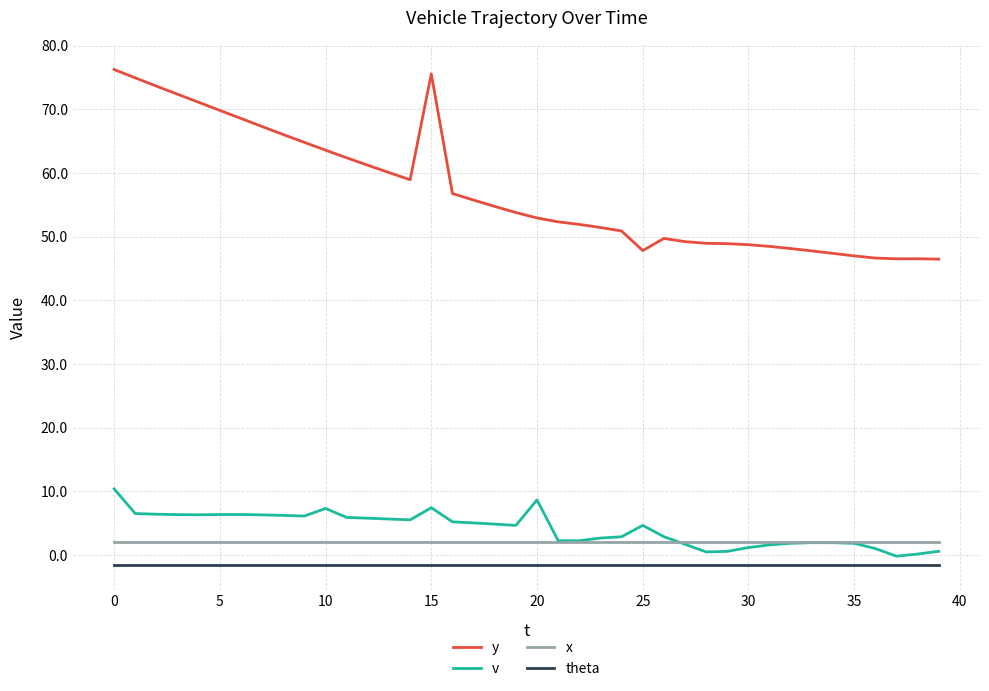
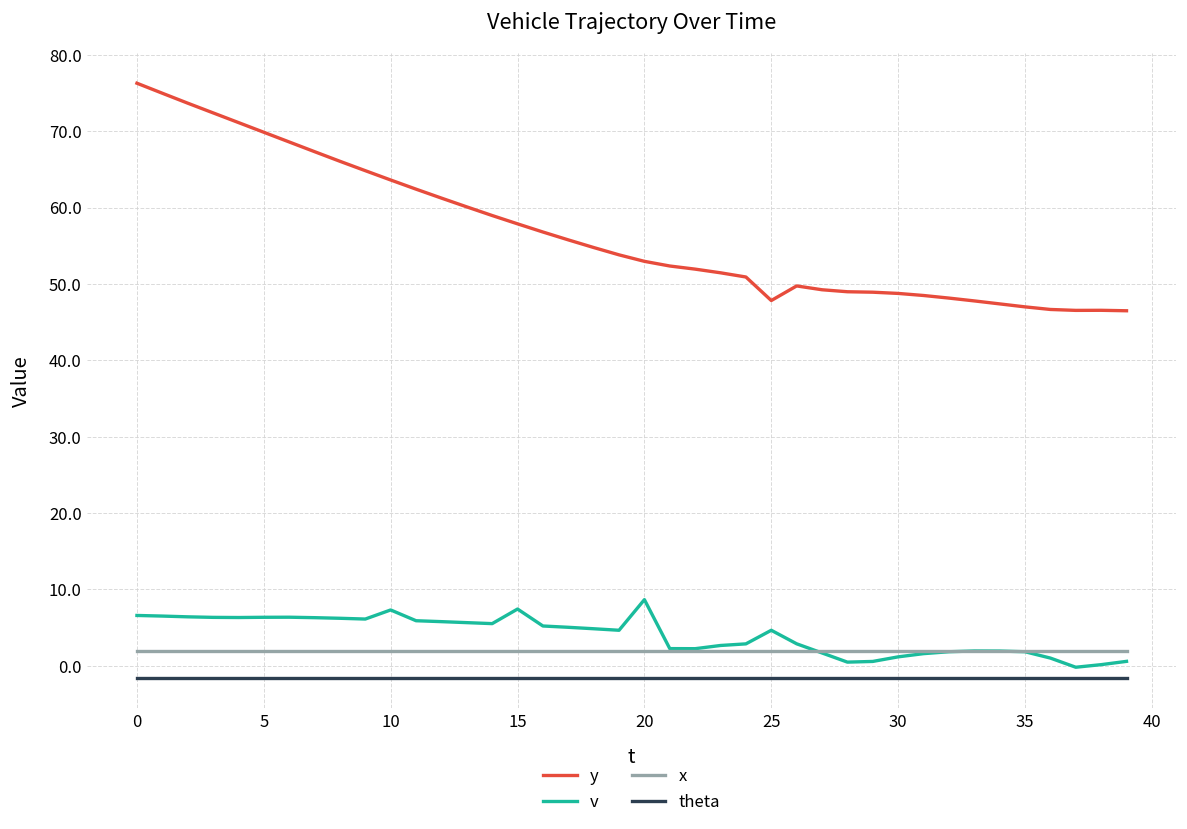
  {
    "y": {
      "0": 76,
      "5": 70,
      "10": 64,
-     "15": 76,
+     "15": 58,
      "20": 53,
      "25": 48,
      "30": 49,
      "35": 47
    },
    "v": {
-     "0": 10,
+     "0": 7,
      "5": 6,
      "10": 7,
      "15": 7,
      "20": 9,
      "25": 5,
      "30": 1
    },
    "x": {
      "0": 2,
      "5": 2,
      "10": 2,
      "15": 2,
      "20": 2,
      "25": 2,
      "30": 2
    },
    "theta": {
      "0": -2,
      "5": -2,
      "10": -2,
      "15": -2,
      "20": -2,
      "25": -2,
      "30": -2,
      "35": -2
    }
  }
